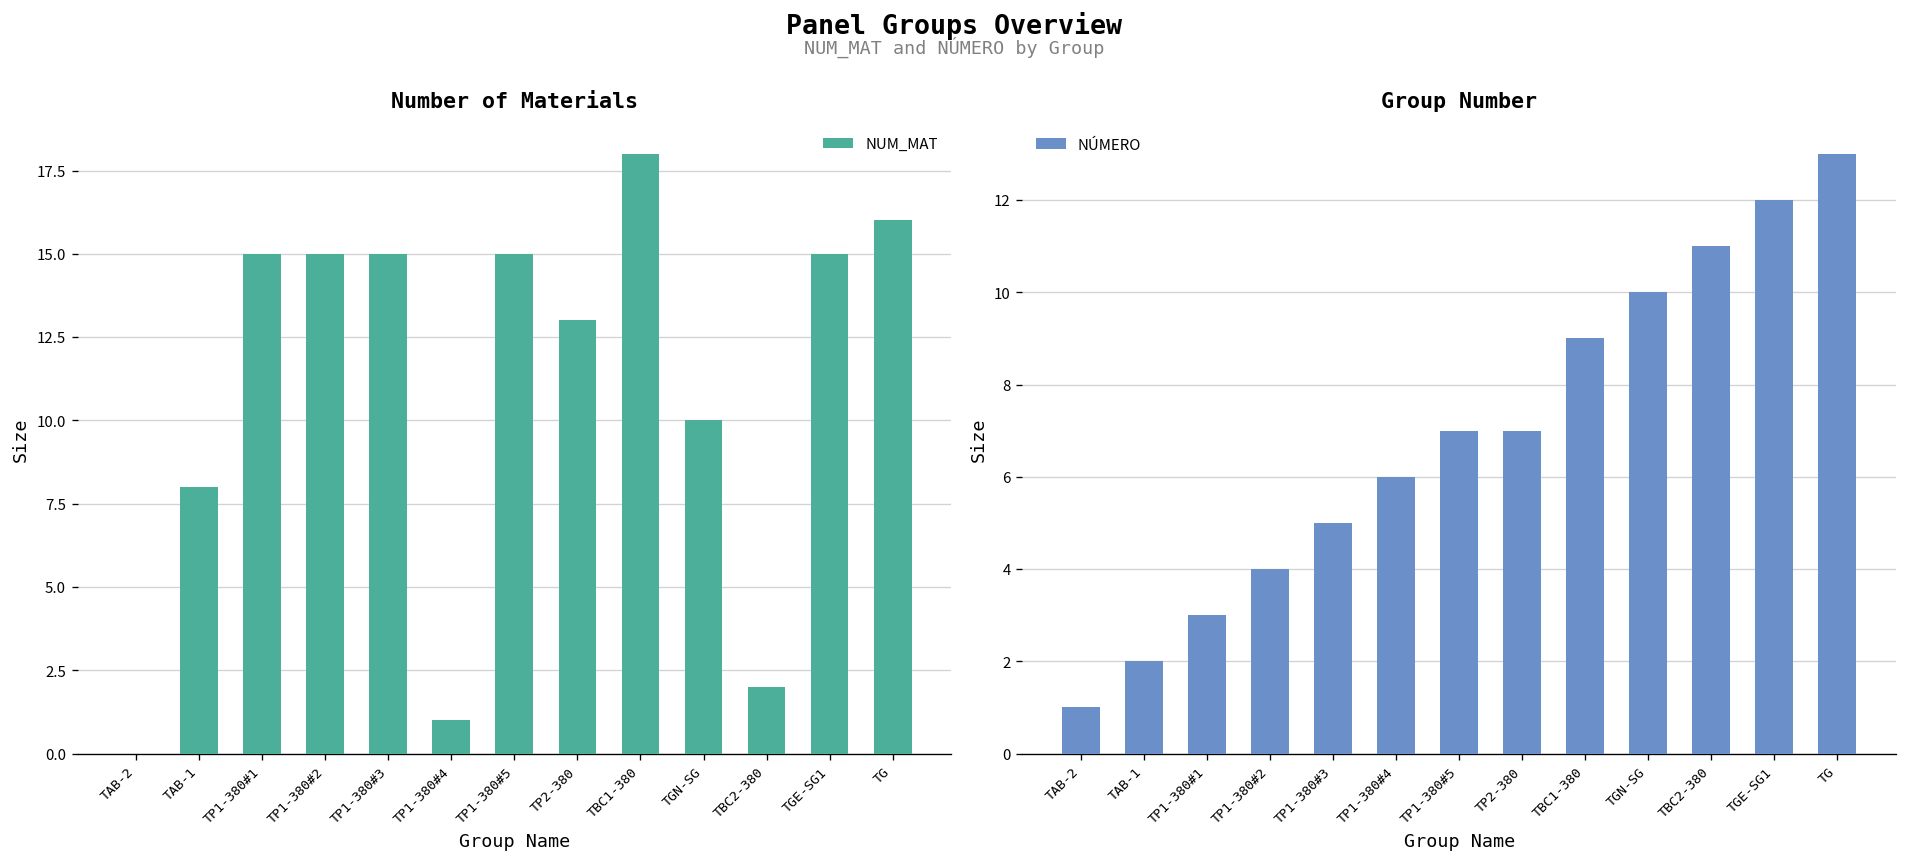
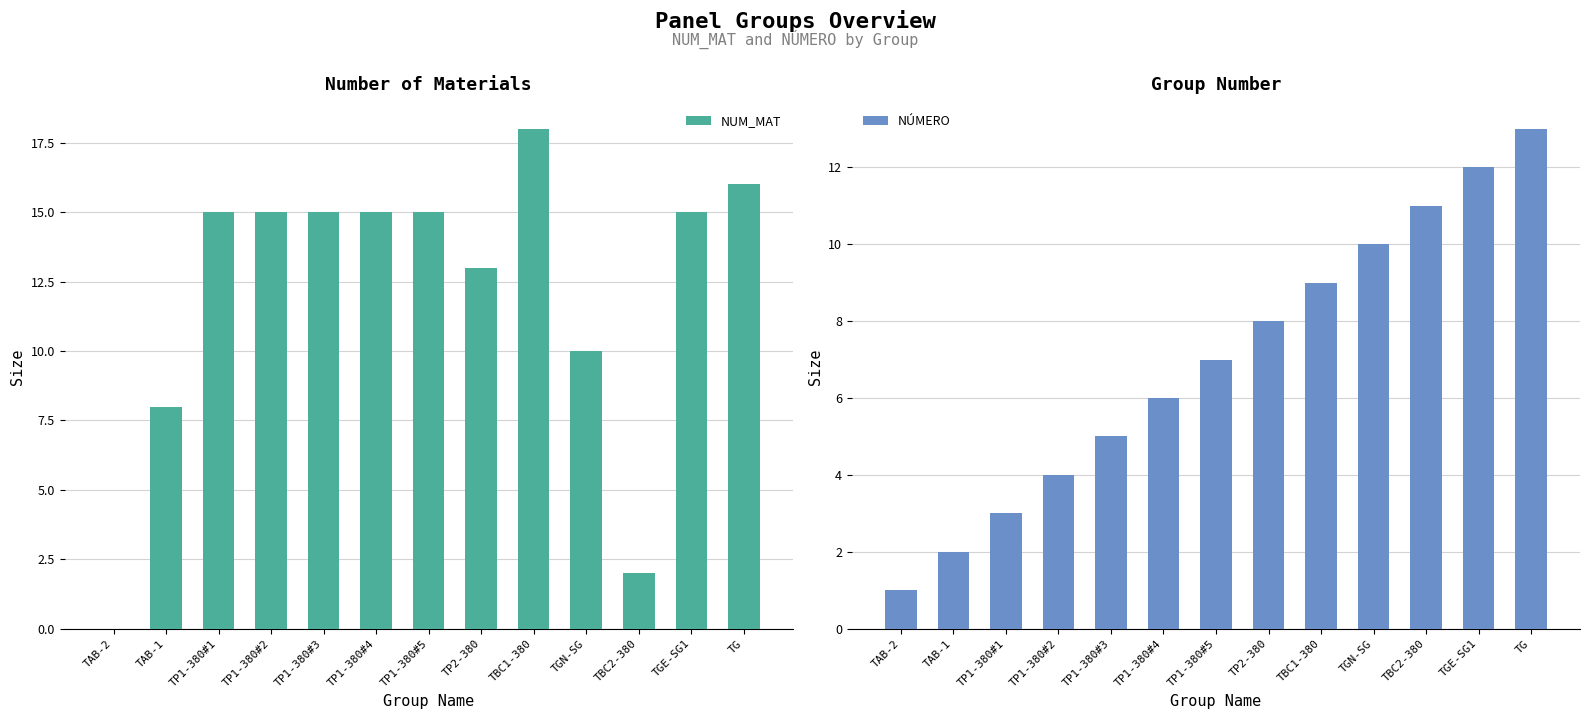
  {
    "Number of Materials": {
      "TAB-2": 0,
      "TAB-1": 8,
      "TP1-380#1": 15,
      "TP1-380#2": 15,
      "TP1-380#3": 15,
-     "TP1-380#4": 1,
+     "TP1-380#4": 15,
      "TP1-380#5": 15,
      "TP2-380": 13,
      "TBC1-380": 18,
      "TGN-SG": 10,
      "TBC2-380": 2,
      "TGE-SG1": 15,
      "TG": 16
    },
    "Group Number": {
      "TAB-2": 1,
      "TAB-1": 2,
      "TP1-380#1": 3,
      "TP1-380#2": 4,
      "TP1-380#3": 5,
      "TP1-380#4": 6,
      "TP1-380#5": 7,
-     "TP2-380": 7,
+     "TP2-380": 8,
      "TBC1-380": 9,
      "TGN-SG": 10,
      "TBC2-380": 11,
      "TGE-SG1": 12,
      "TG": 13
    }
  }
